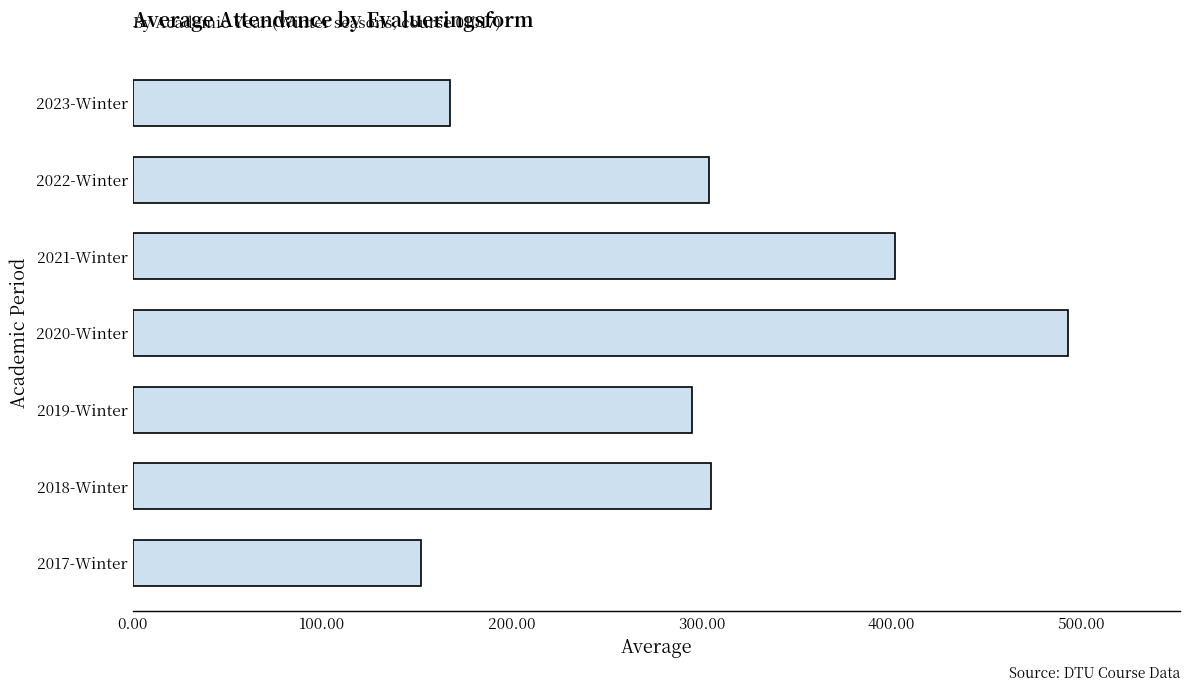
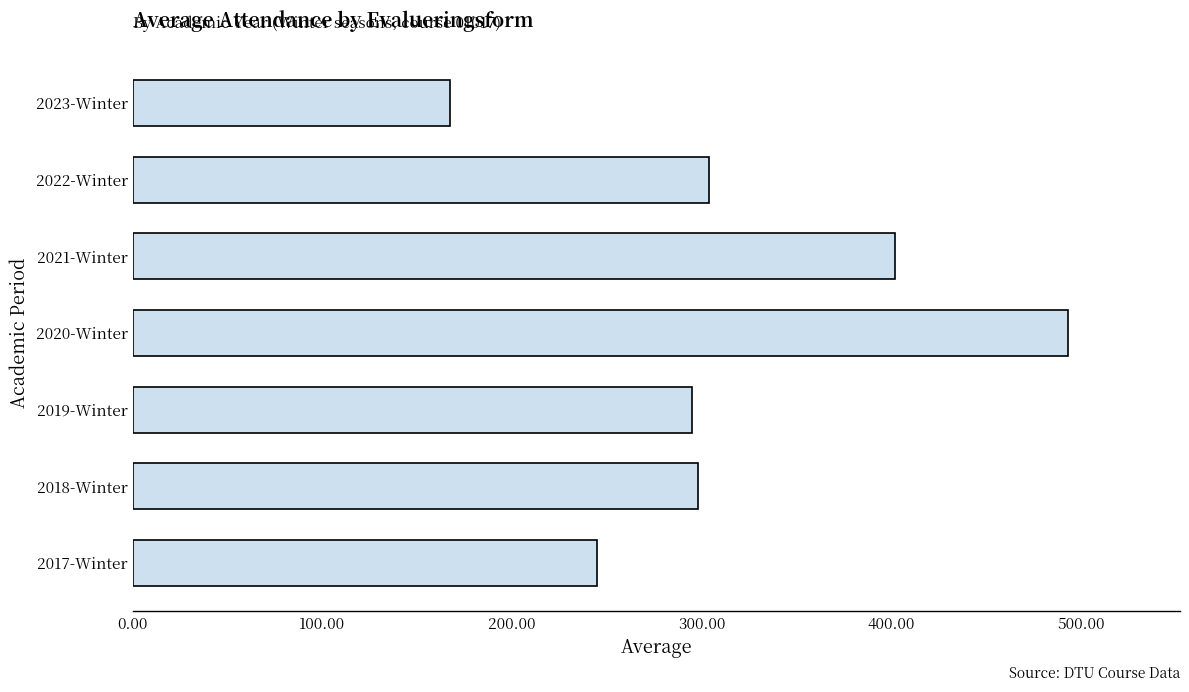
  {
    "2023-Winter": 167,
    "2022-Winter": 304,
    "2021-Winter": 402,
    "2020-Winter": 493,
    "2019-Winter": 295,
-   "2018-Winter": 305,
-   "2017-Winter": 152
+   "2018-Winter": 298,
+   "2017-Winter": 245
  }
